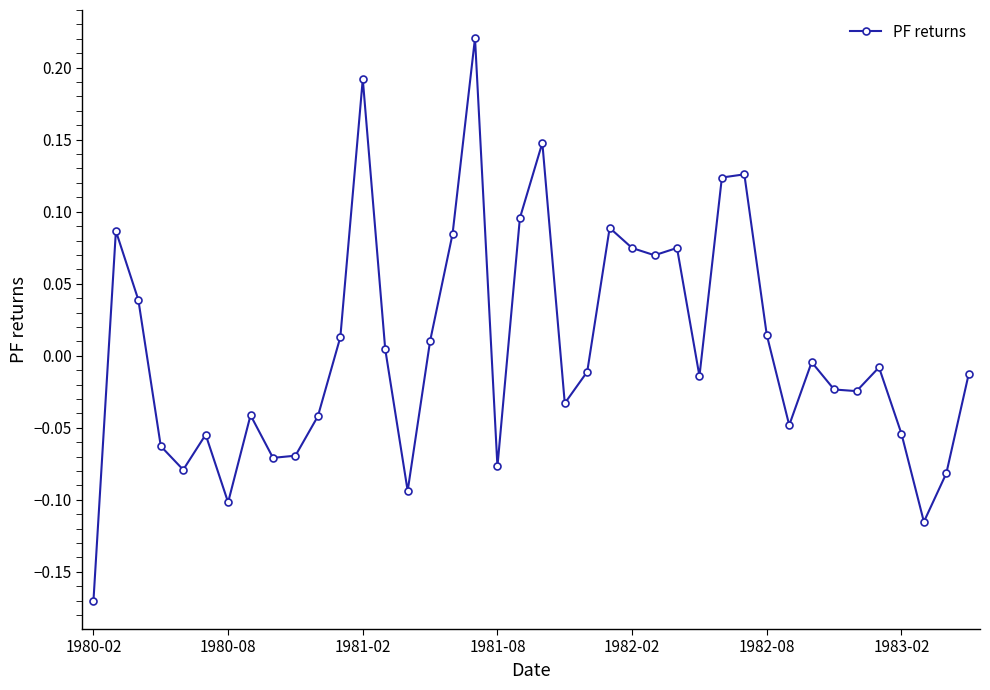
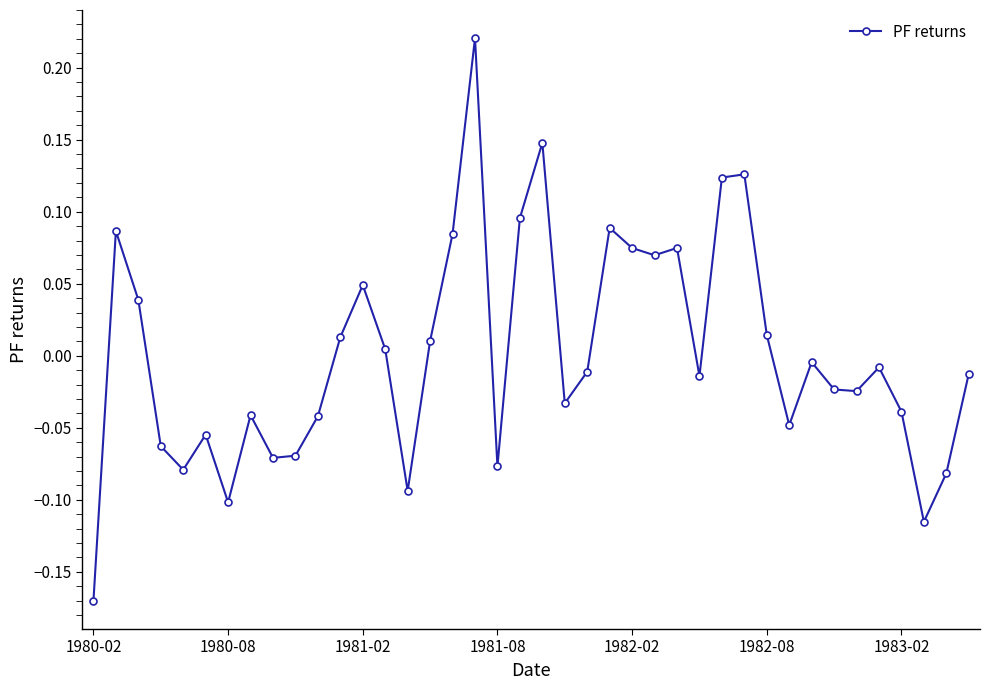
  {
    "1980-02": -0.170,
    "1980-08": -0.102,
-   "1981-02": 0.192,
+   "1981-02": 0.049,
    "1981-08": -0.077,
    "1982-02": 0.075,
    "1982-08": 0.014,
-   "1983-02": -0.054
+   "1983-02": -0.039
  }
